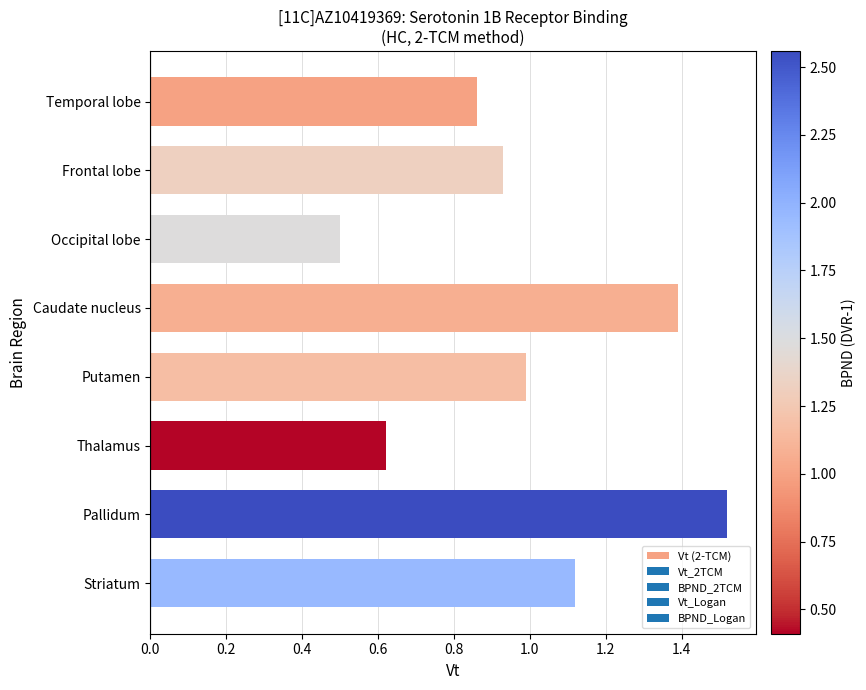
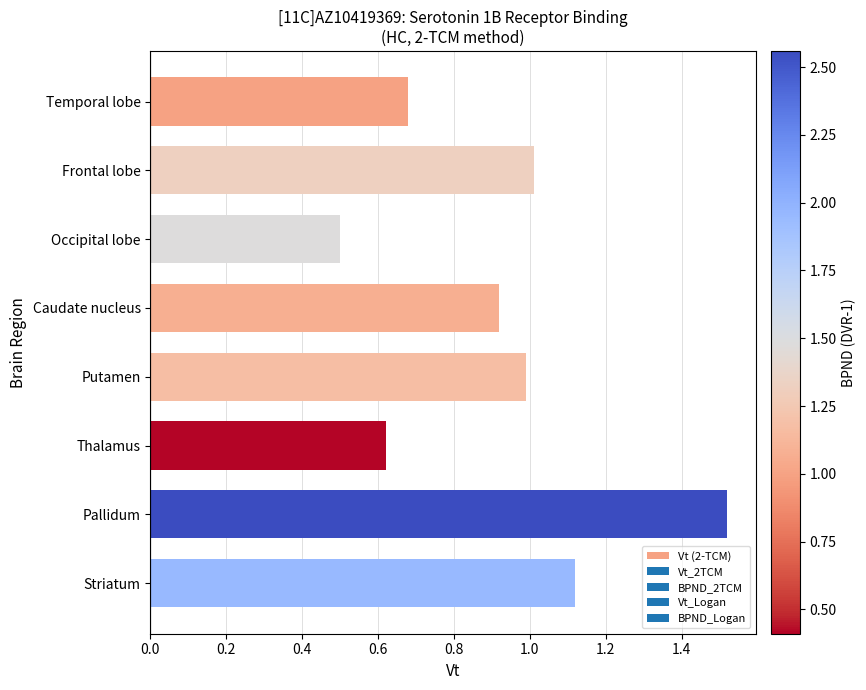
  {
-   "Temporal lobe": 0.86,
-   "Frontal lobe": 0.93,
+   "Temporal lobe": 0.68,
+   "Frontal lobe": 1.01,
    "Occipital lobe": 0.50,
-   "Caudate nucleus": 1.39,
+   "Caudate nucleus": 0.92,
    "Putamen": 0.99,
    "Thalamus": 0.62,
    "Pallidum": 1.52,
    "Striatum": 1.12
  }
